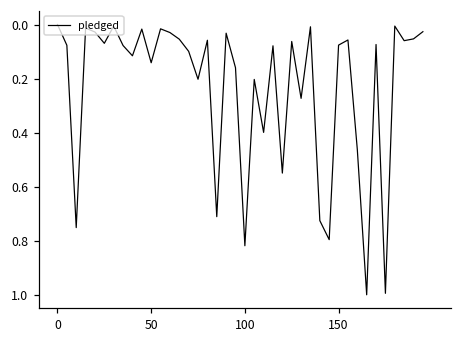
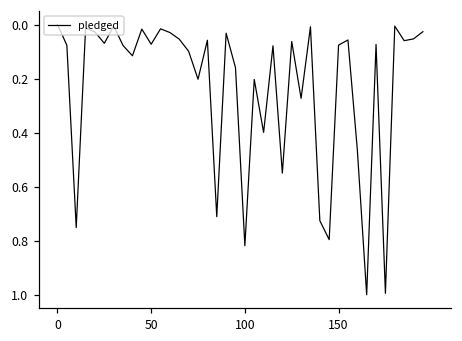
  {
-   "50": 0.14,
+   "50": 0.07,
    "100": 0.82,
    "150": 0.08
  }
